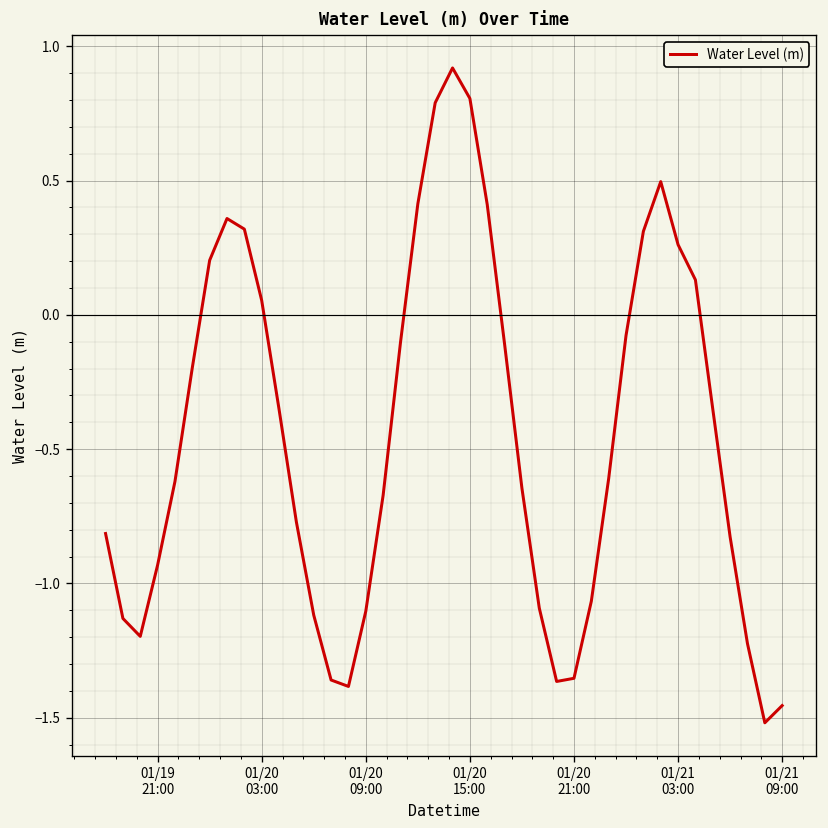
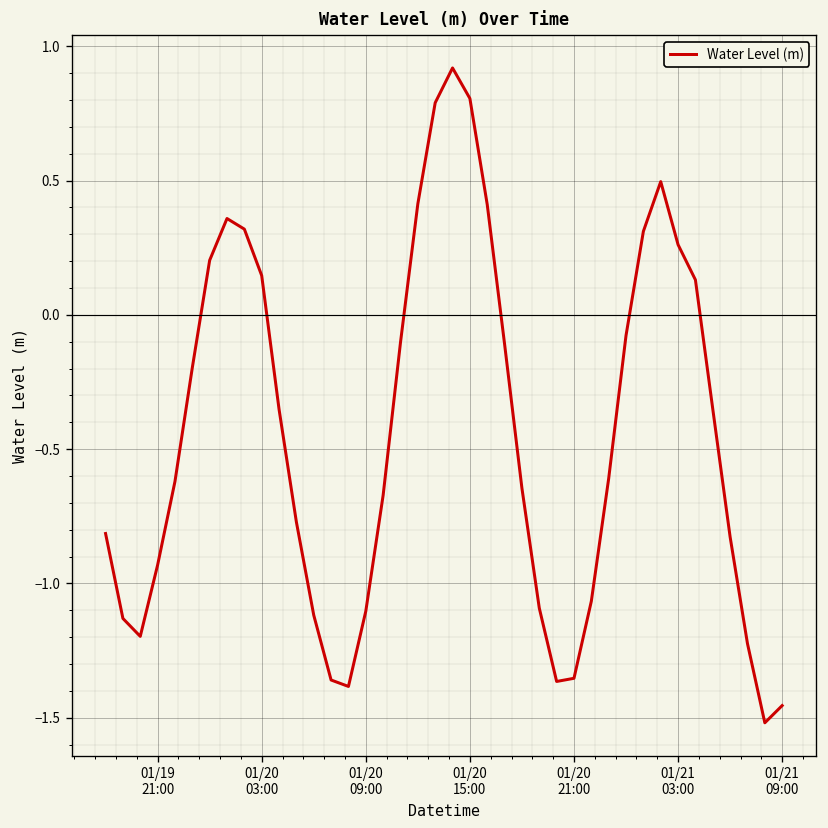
  {
    "01/19 21:00": -0.93,
-   "01/20 03:00": 0.05,
+   "01/20 03:00": 0.15,
    "01/20 09:00": -1.10,
    "01/20 15:00": 0.81,
    "01/20 21:00": -1.35,
    "01/21 03:00": 0.26,
    "01/21 09:00": -1.45
  }
